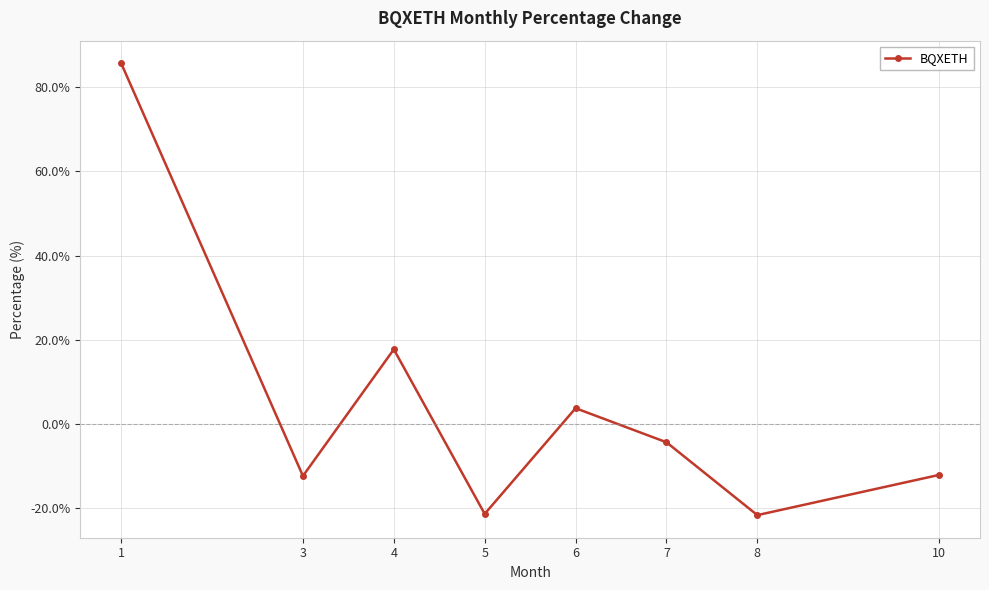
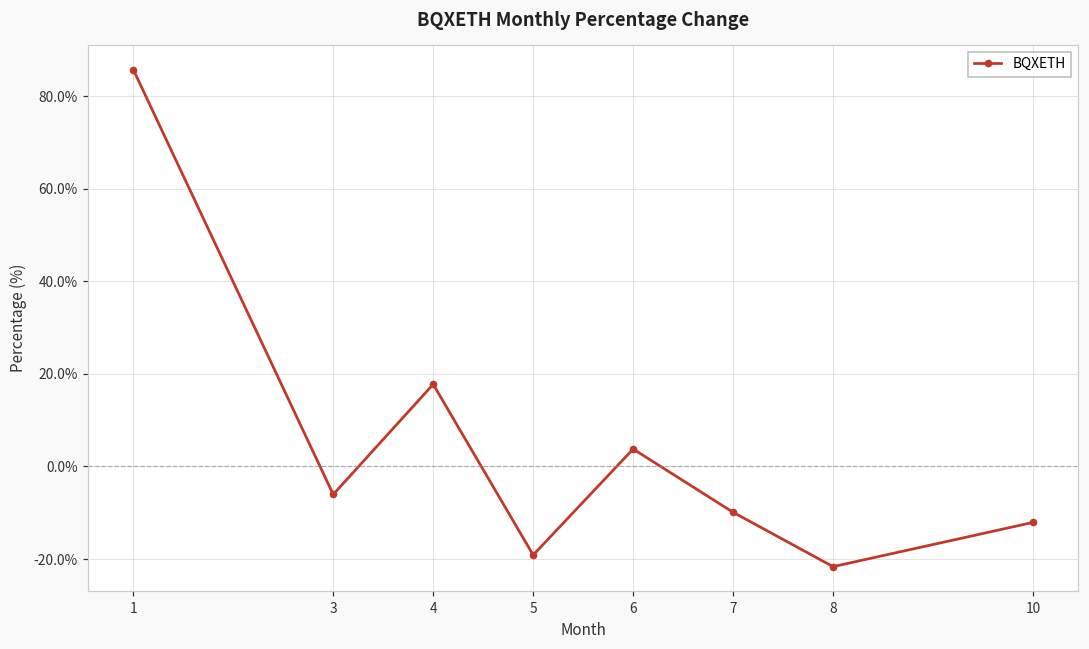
  {
    "1": "86%",
-   "3": "-12%",
+   "3": "-6%",
    "4": "18%",
-   "5": "-21%",
+   "5": "-19%",
    "6": "4%",
-   "7": "-4%",
+   "7": "-10%",
    "8": "-22%",
    "10": "-12%"
  }
